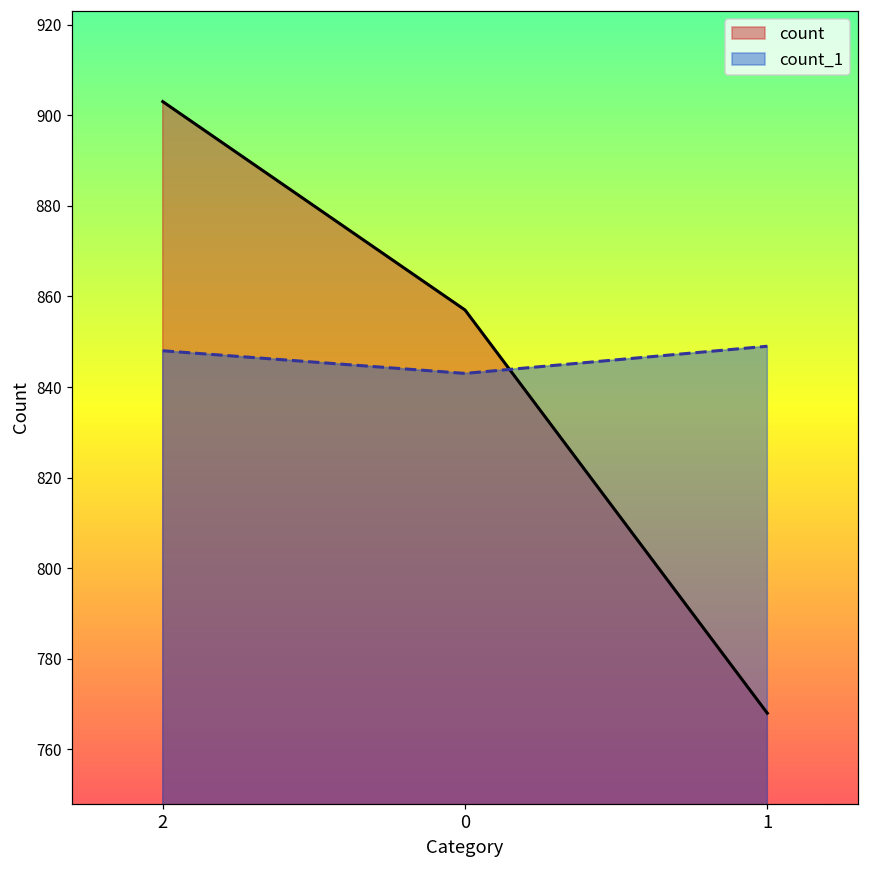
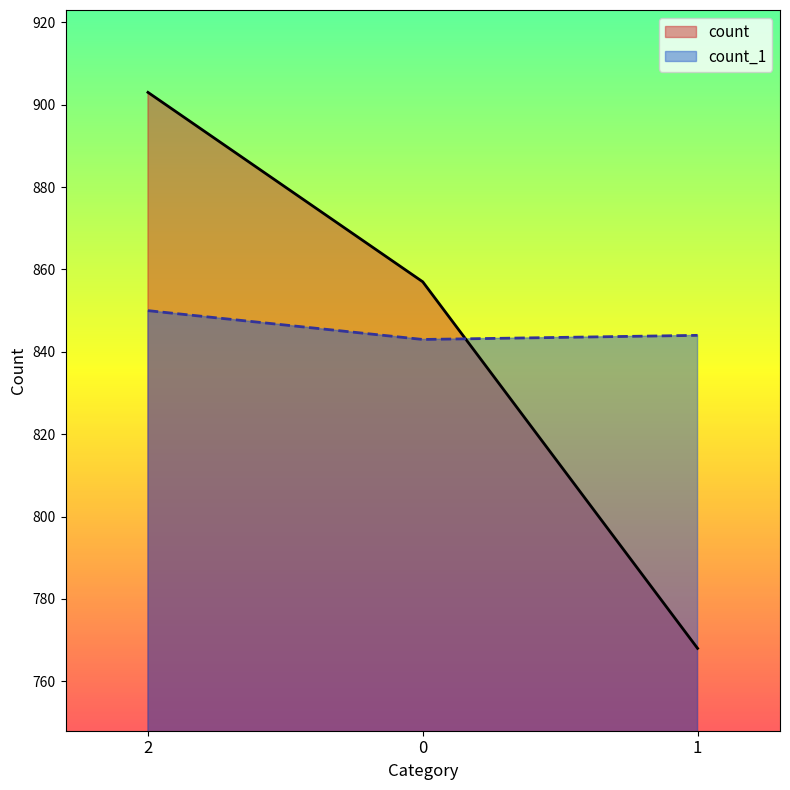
  {
    "count": {
      "2": 903,
      "0": 857,
      "1": 768
    },
    "count_1": {
-     "2": 848,
+     "2": 850,
      "0": 843,
-     "1": 849
+     "1": 844
    }
  }
